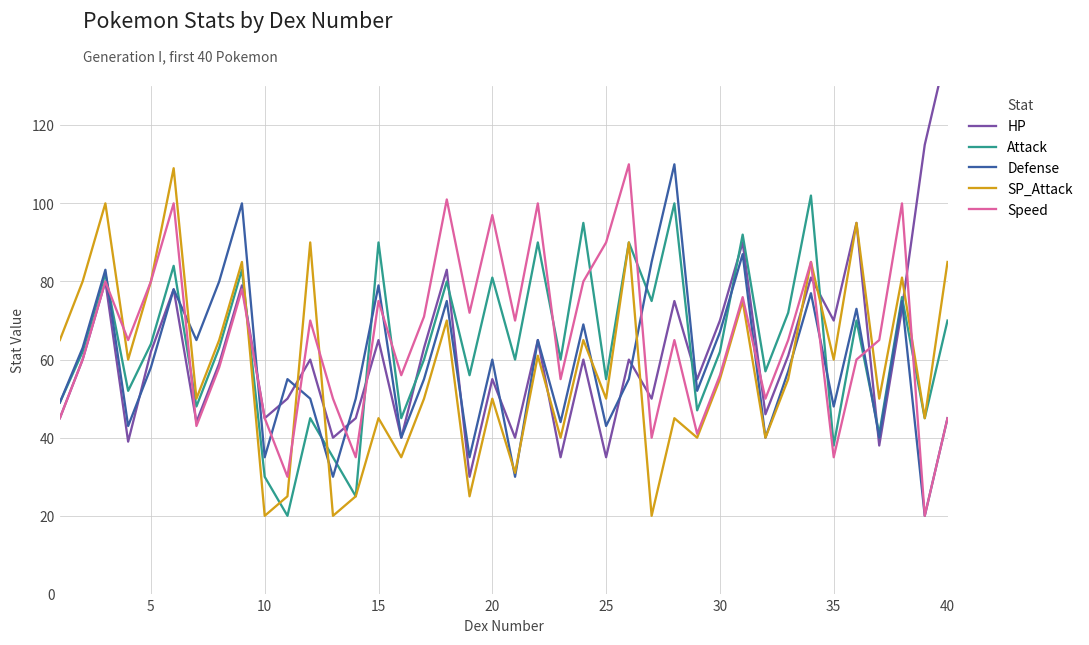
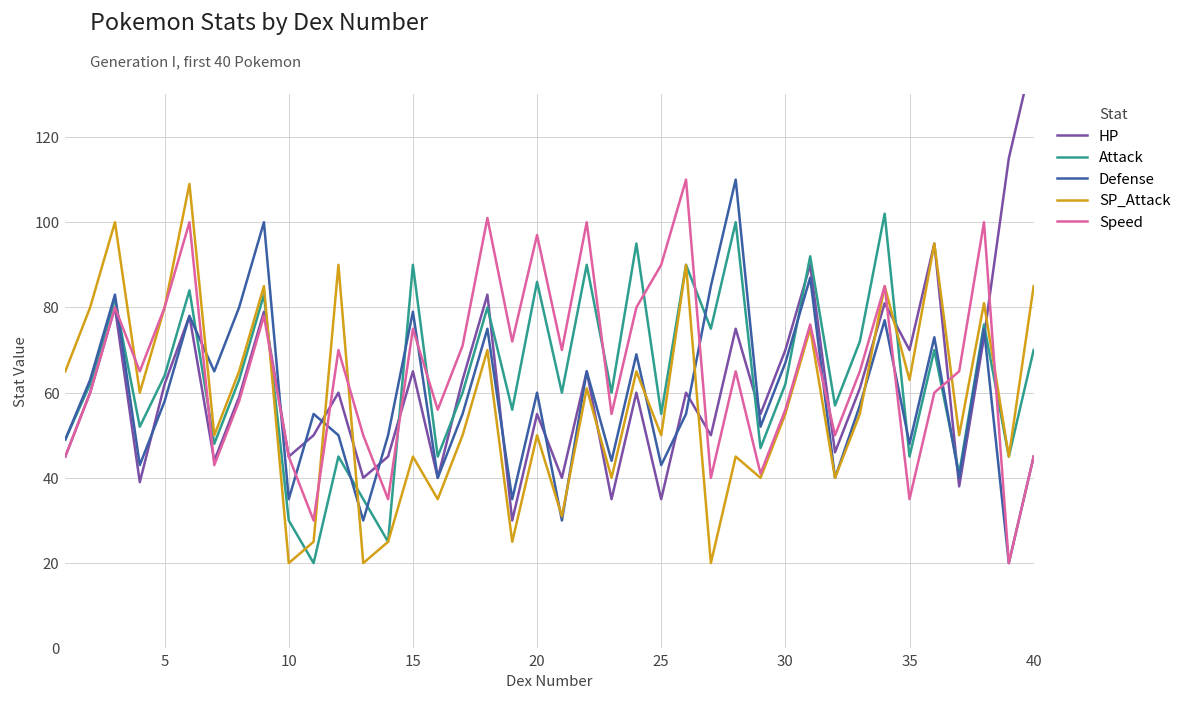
  {
    "HP": {
      "5": 62,
      "15": 65,
      "20": 55,
      "25": 35,
      "30": 70,
      "35": 70
    },
    "Attack": {
      "5": 64,
      "10": 30,
      "15": 90,
-     "20": 81,
+     "20": 86,
      "25": 55,
      "30": 62,
-     "35": 38,
+     "35": 45,
      "40": 70
    },
    "Defense": {
      "5": 58,
      "10": 35,
      "15": 79,
      "20": 60,
      "25": 43,
      "30": 67,
      "35": 48
    },
    "SP_Attack": {
      "10": 20,
      "15": 45,
      "20": 50,
      "25": 50,
      "30": 55,
-     "35": 60,
+     "35": 63,
      "40": 85
    },
    "Speed": {
      "15": 75,
      "20": 97,
      "25": 90,
      "30": 56,
      "35": 35
    }
  }
